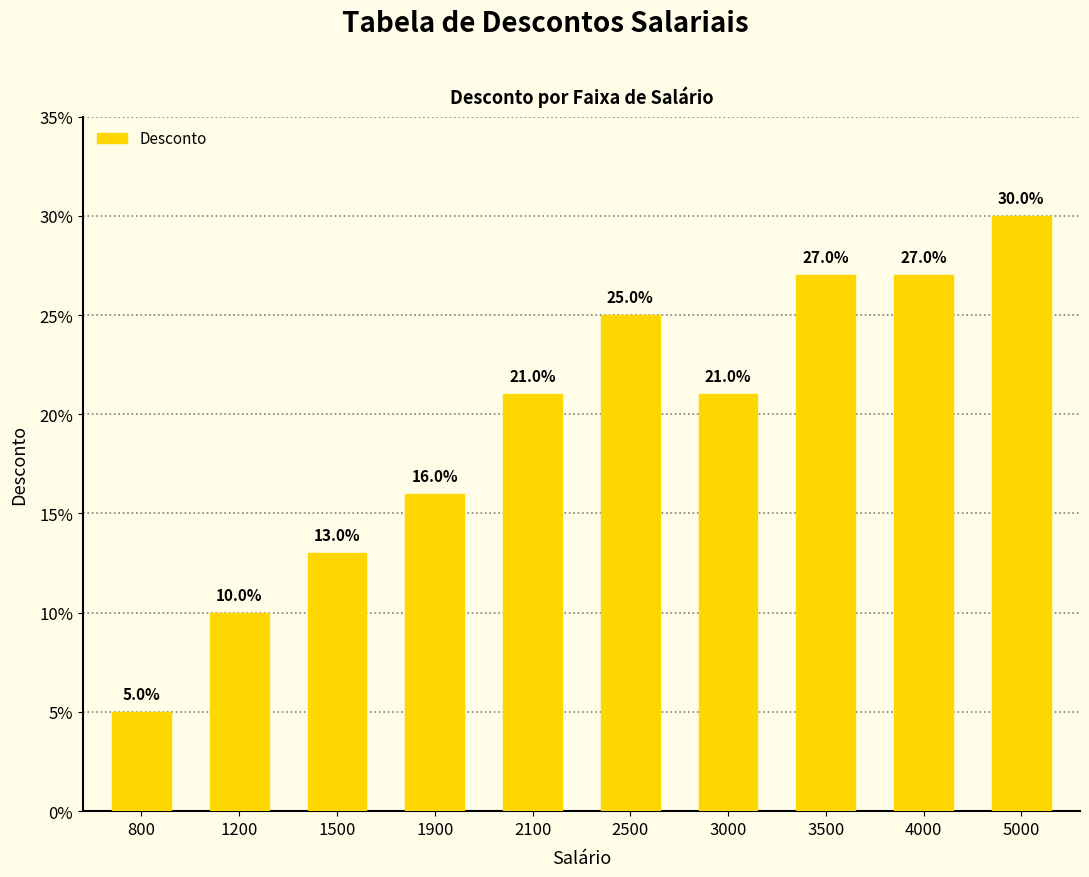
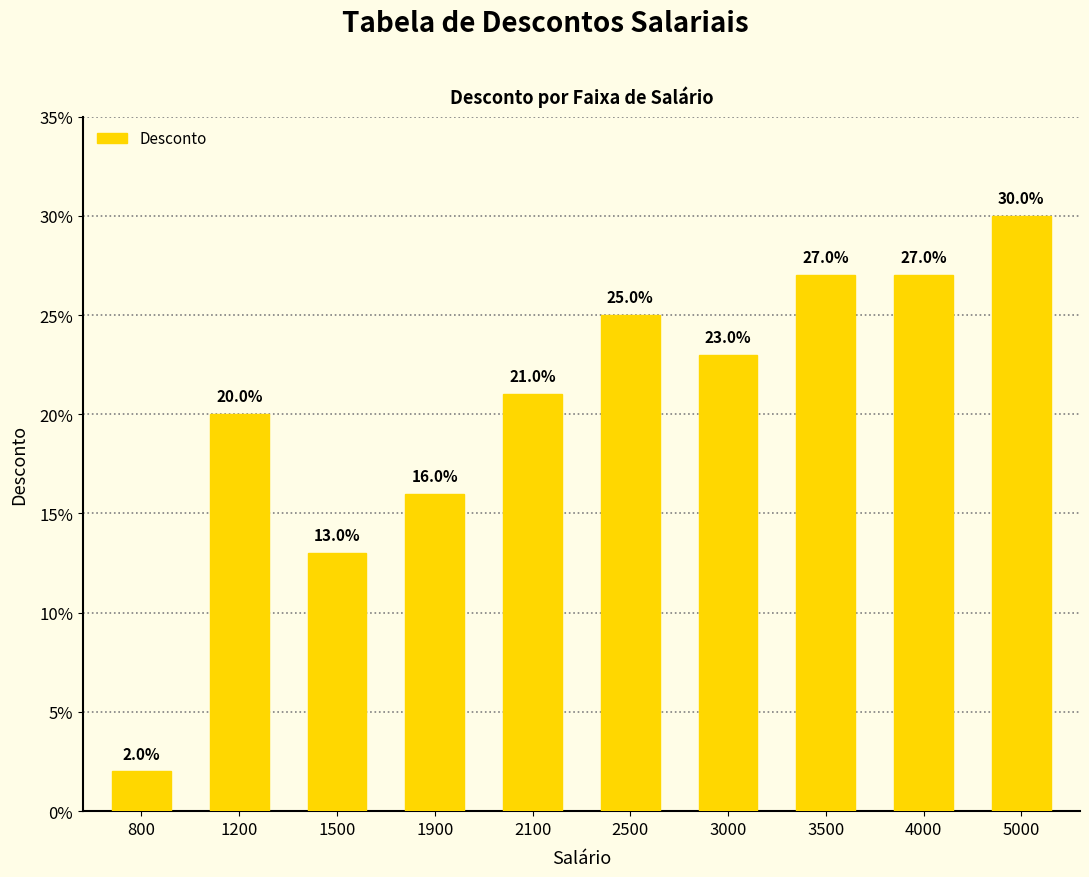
  {
-   "800": "5.0%",
-   "1200": "10.0%",
+   "800": "2.0%",
+   "1200": "20.0%",
    "1500": "13.0%",
    "1900": "16.0%",
    "2100": "21.0%",
    "2500": "25.0%",
-   "3000": "21.0%",
+   "3000": "23.0%",
    "3500": "27.0%",
    "4000": "27.0%",
    "5000": "30.0%"
  }
